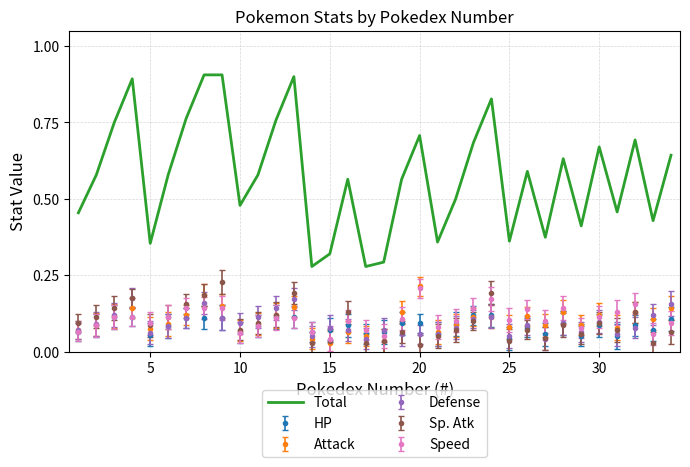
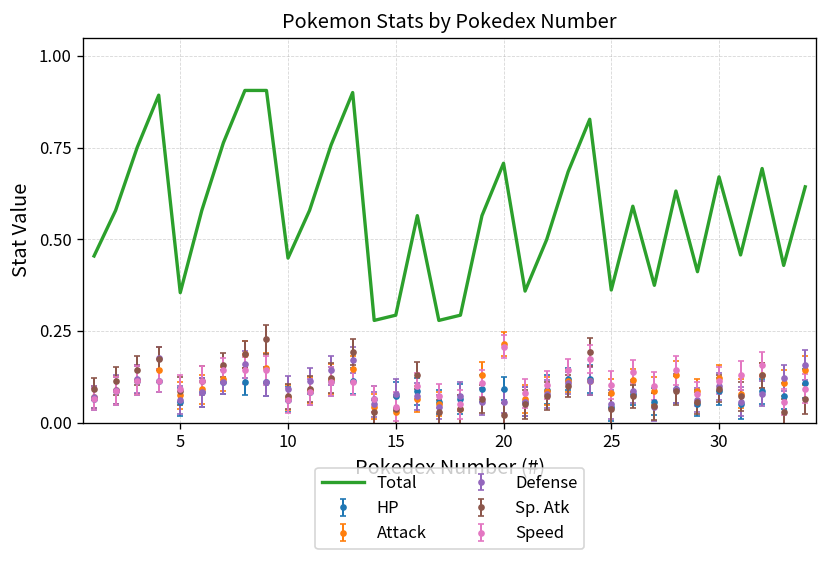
  {
    "Total": {
      "5": 0.35,
-     "10": 0.48,
-     "15": 0.32,
+     "10": 0.45,
+     "15": 0.29,
      "20": 0.71,
      "25": 0.36,
      "30": 0.67
    }
  }
